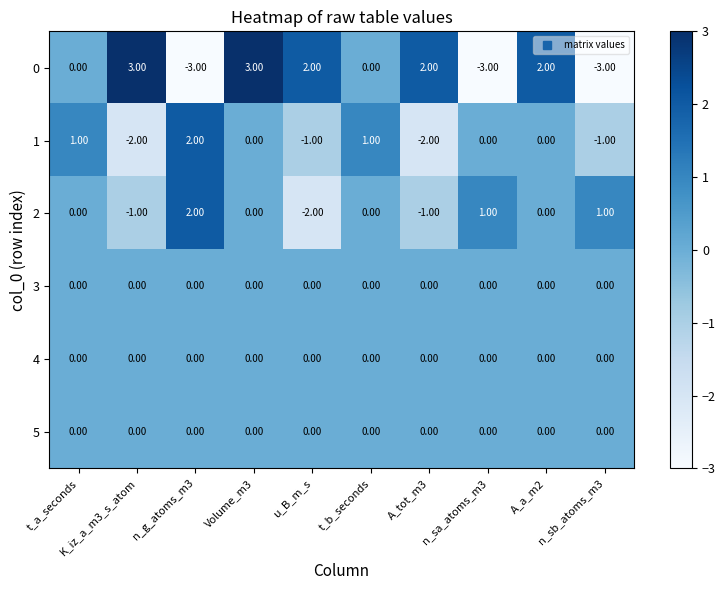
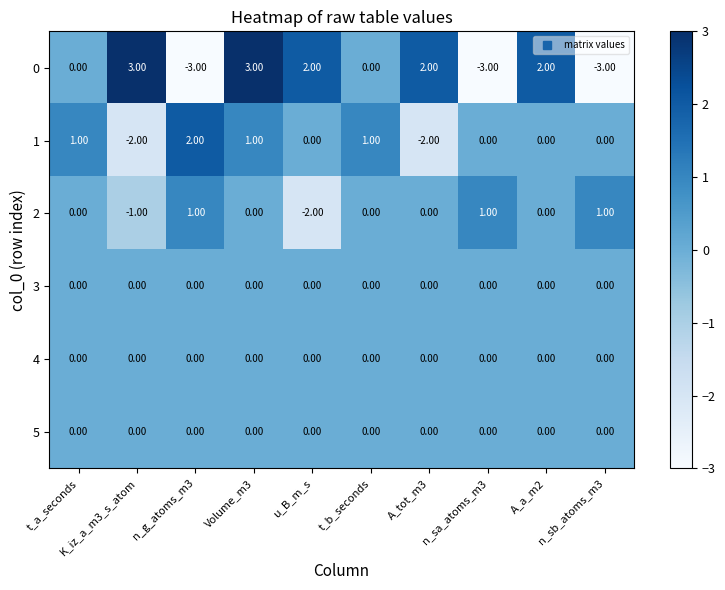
  {
    "0": {
      "t_a_seconds": 0.00,
      "K_iz_a_m3_s_atom": 3.00,
      "n_g_atoms_m3": -3.00,
      "Volume_m3": 3.00,
      "u_B_m_s": 2.00,
      "t_b_seconds": 0.00,
      "A_tot_m3": 2.00,
      "n_sa_atoms_m3": -3.00,
      "A_a_m2": 2.00,
      "n_sb_atoms_m3": -3.00
    },
    "1": {
      "t_a_seconds": 1.00,
      "K_iz_a_m3_s_atom": -2.00,
      "n_g_atoms_m3": 2.00,
-     "Volume_m3": 0.00,
-     "u_B_m_s": -1.00,
+     "Volume_m3": 1.00,
+     "u_B_m_s": 0.00,
      "t_b_seconds": 1.00,
      "A_tot_m3": -2.00,
      "n_sa_atoms_m3": 0.00,
      "A_a_m2": 0.00,
-     "n_sb_atoms_m3": -1.00
+     "n_sb_atoms_m3": 0.00
    },
    "2": {
      "t_a_seconds": 0.00,
      "K_iz_a_m3_s_atom": -1.00,
-     "n_g_atoms_m3": 2.00,
+     "n_g_atoms_m3": 1.00,
      "Volume_m3": 0.00,
      "u_B_m_s": -2.00,
      "t_b_seconds": 0.00,
-     "A_tot_m3": -1.00,
+     "A_tot_m3": 0.00,
      "n_sa_atoms_m3": 1.00,
      "A_a_m2": 0.00,
      "n_sb_atoms_m3": 1.00
    },
    "3": {
      "t_a_seconds": 0.00,
      "K_iz_a_m3_s_atom": 0.00,
      "n_g_atoms_m3": 0.00,
      "Volume_m3": 0.00,
      "u_B_m_s": 0.00,
      "t_b_seconds": 0.00,
      "A_tot_m3": 0.00,
      "n_sa_atoms_m3": 0.00,
      "A_a_m2": 0.00,
      "n_sb_atoms_m3": 0.00
    },
    "4": {
      "t_a_seconds": 0.00,
      "K_iz_a_m3_s_atom": 0.00,
      "n_g_atoms_m3": 0.00,
      "Volume_m3": 0.00,
      "u_B_m_s": 0.00,
      "t_b_seconds": 0.00,
      "A_tot_m3": 0.00,
      "n_sa_atoms_m3": 0.00,
      "A_a_m2": 0.00,
      "n_sb_atoms_m3": 0.00
    },
    "5": {
      "t_a_seconds": 0.00,
      "K_iz_a_m3_s_atom": 0.00,
      "n_g_atoms_m3": 0.00,
      "Volume_m3": 0.00,
      "u_B_m_s": 0.00,
      "t_b_seconds": 0.00,
      "A_tot_m3": 0.00,
      "n_sa_atoms_m3": 0.00,
      "A_a_m2": 0.00,
      "n_sb_atoms_m3": 0.00
    }
  }
